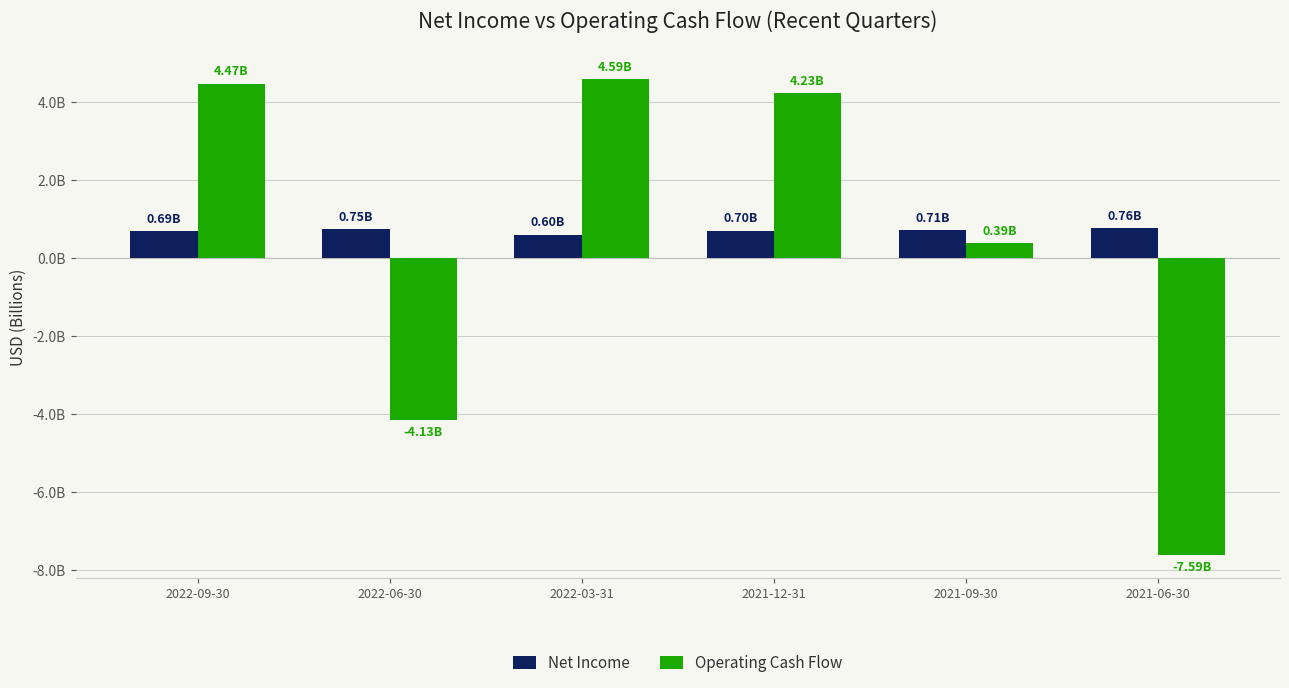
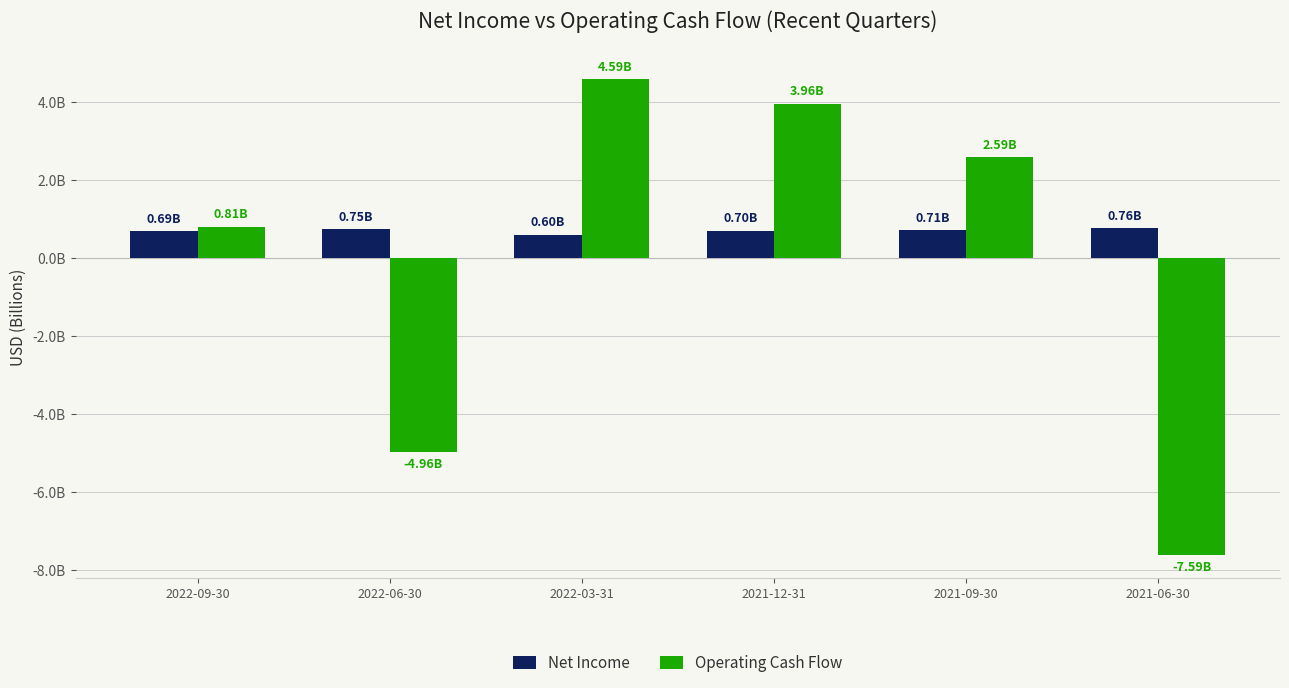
  {
    "Net Income": {
      "2022-09-30": "0.69B",
      "2022-06-30": "0.75B",
      "2022-03-31": "0.60B",
      "2021-12-31": "0.70B",
      "2021-09-30": "0.71B",
      "2021-06-30": "0.76B"
    },
    "Operating Cash Flow": {
-     "2022-09-30": "4.47B",
-     "2022-06-30": "-4.13B",
+     "2022-09-30": "0.81B",
+     "2022-06-30": "-4.96B",
      "2022-03-31": "4.59B",
-     "2021-12-31": "4.23B",
-     "2021-09-30": "0.39B",
+     "2021-12-31": "3.96B",
+     "2021-09-30": "2.59B",
      "2021-06-30": "-7.59B"
    }
  }
